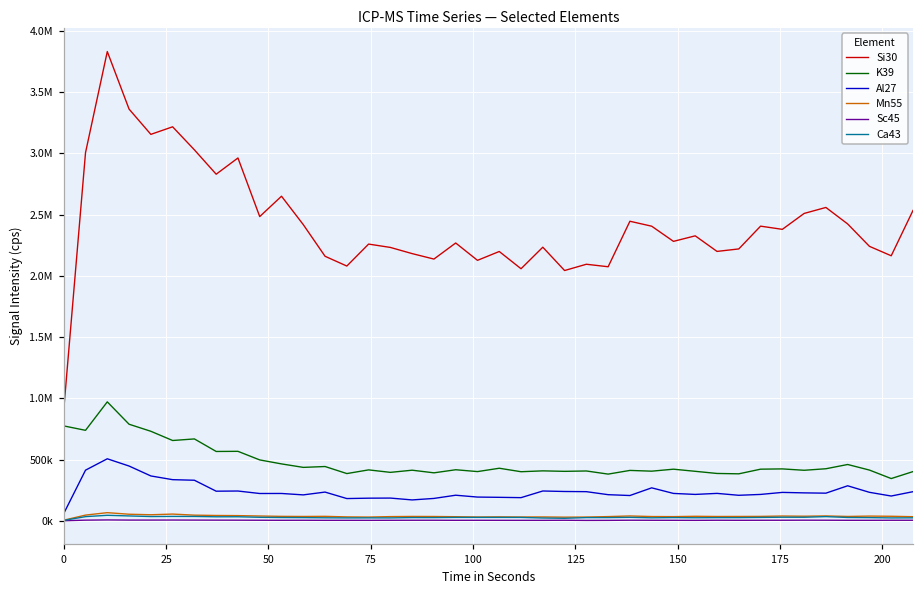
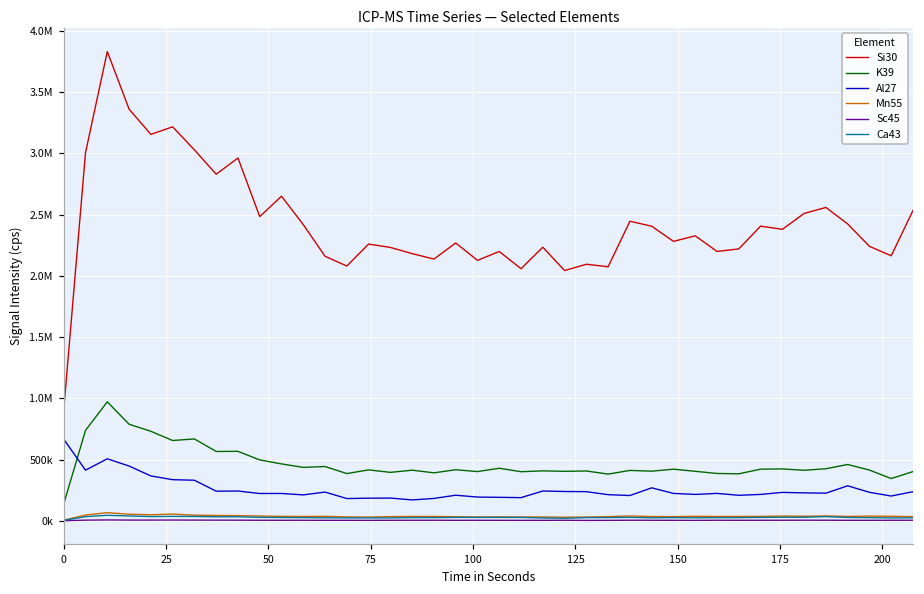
  {
    "Si30": {
      "0": 910000
    },
    "K39": {
-     "0": 780000
+     "0": 140000
    },
    "Al27": {
-     "0": 60000
+     "0": 670000
    }
  }
